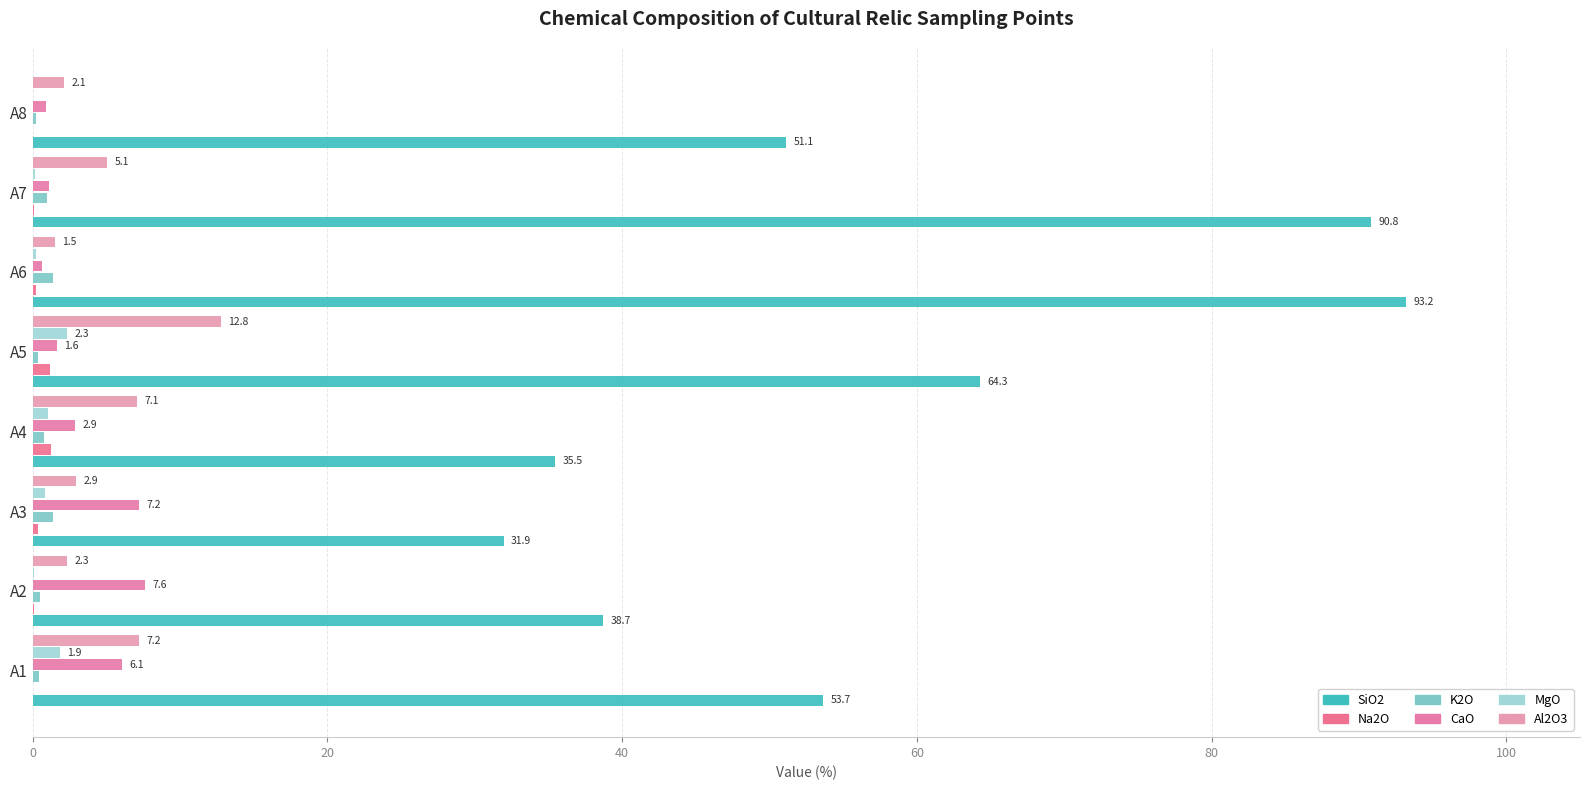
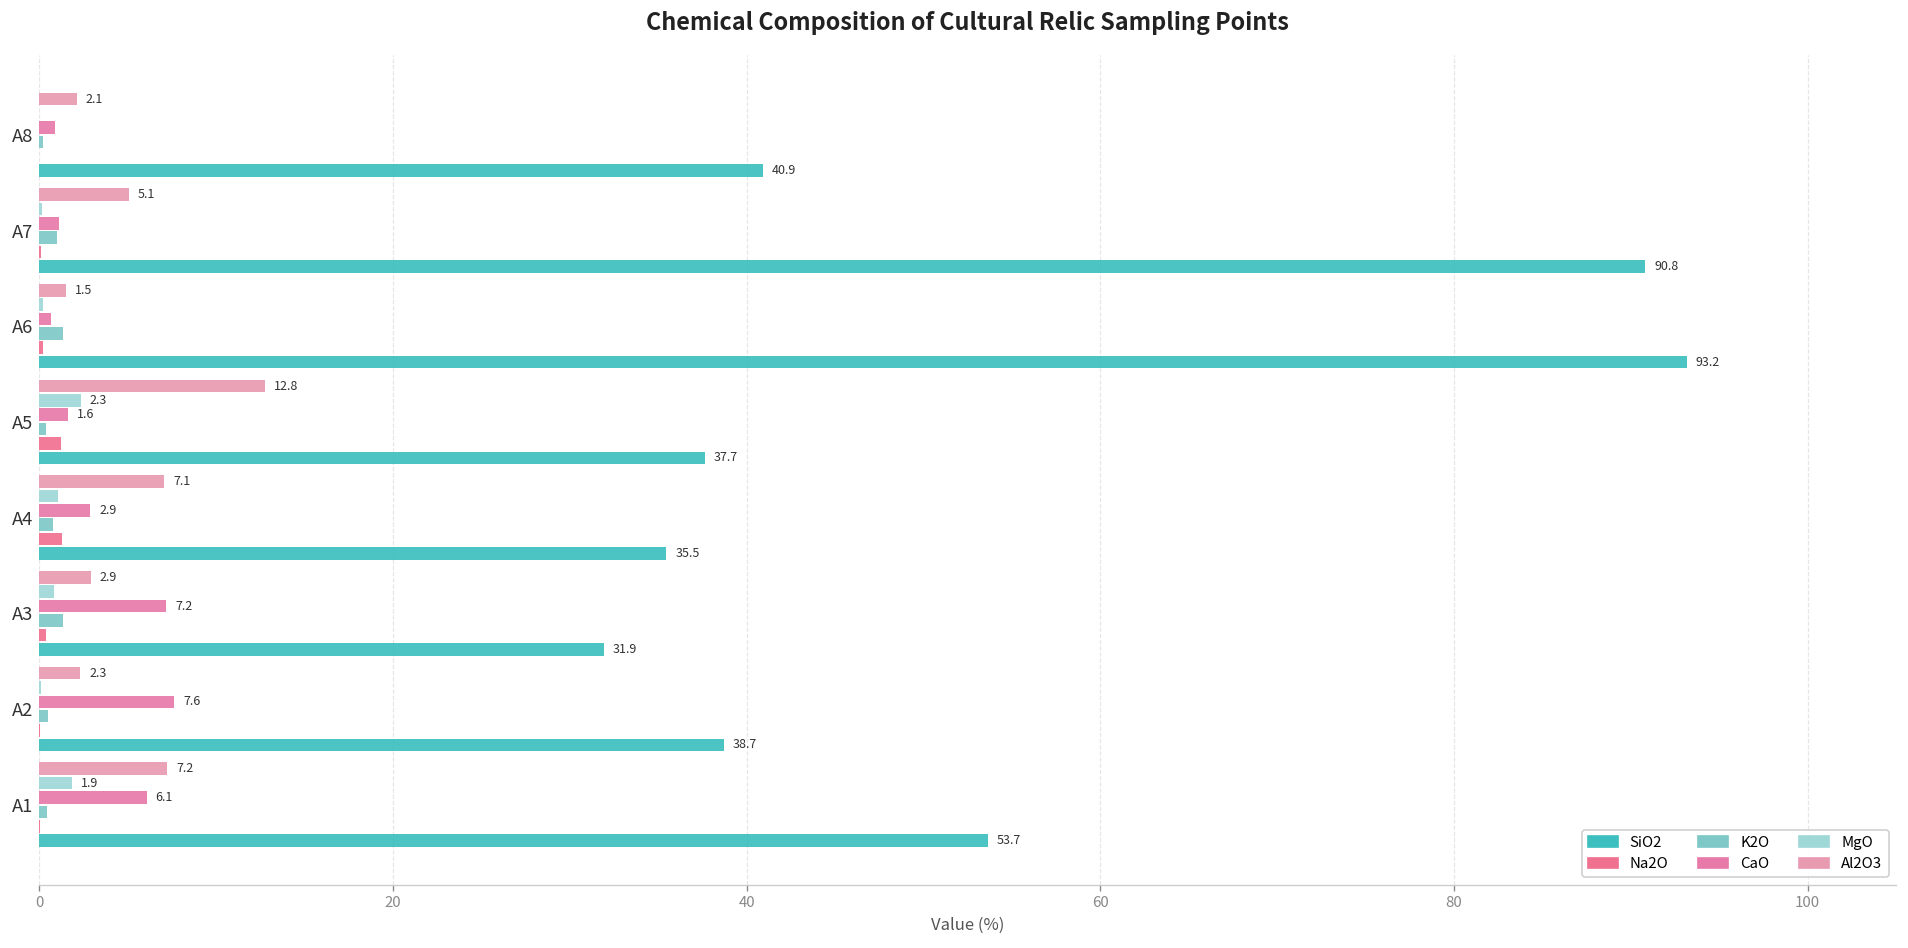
  {
    "SiO2": {
-     "A8": 51.1,
+     "A8": 40.9,
      "A7": 90.8,
      "A6": 93.2,
-     "A5": 64.3,
+     "A5": 37.7,
      "A4": 35.5,
      "A3": 31.9,
      "A2": 38.7,
      "A1": 53.7
    }
  }
